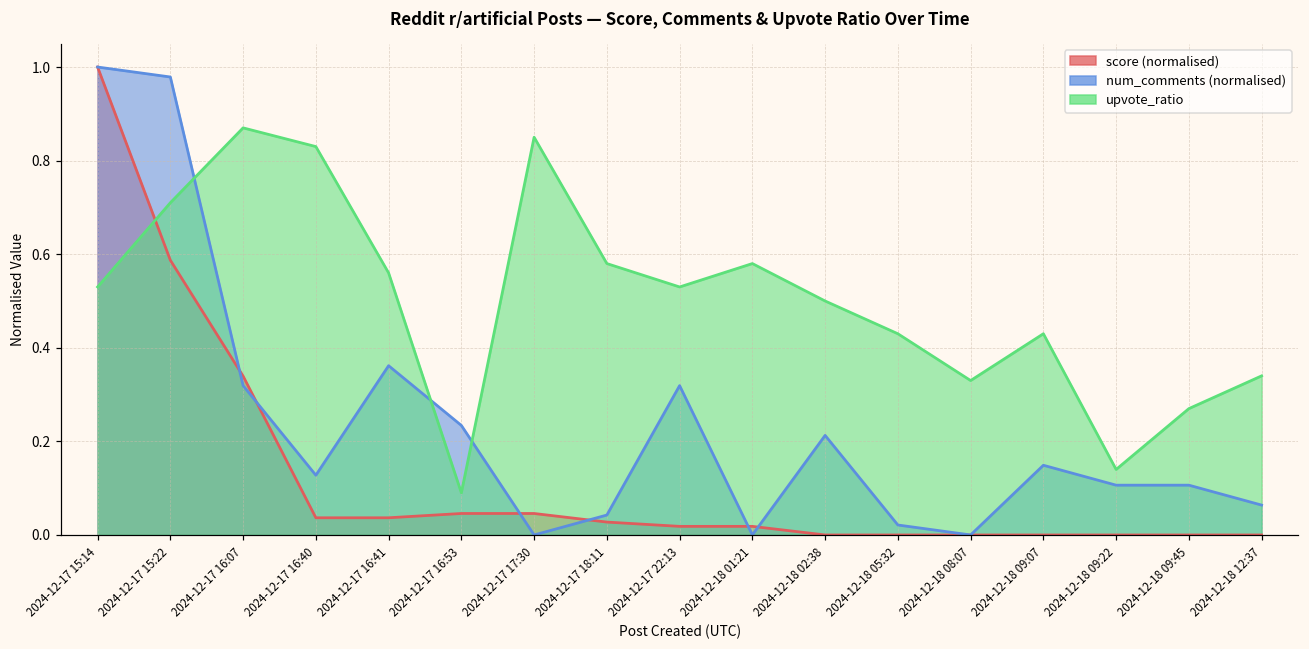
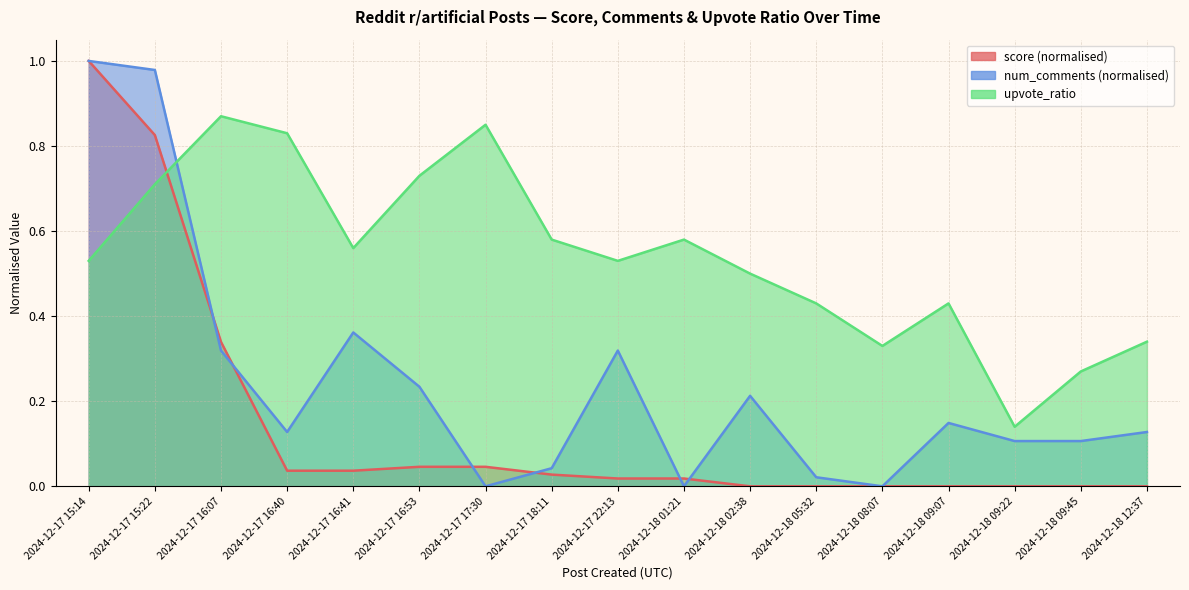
  {
    "score (normalised)": {
-     "2024-12-17 15:22": 0.59,
+     "2024-12-17 15:22": 0.83,
      "2024-12-17 16:07": 0.34,
      "2024-12-17 16:40": 0.04,
      "2024-12-17 16:41": 0.04,
      "2024-12-17 16:53": 0.05,
      "2024-12-17 17:30": 0.05,
      "2024-12-17 18:11": 0.03,
      "2024-12-17 22:13": 0.02,
      "2024-12-18 01:21": 0.02,
      "2024-12-18 02:38": 0.00,
      "2024-12-18 05:32": 0.00,
      "2024-12-18 09:07": 0.00,
      "2024-12-18 09:22": 0.00,
      "2024-12-18 09:45": 0.00,
      "2024-12-18 12:37": 0.00
    },
    "num_comments (normalised)": {
      "2024-12-17 15:22": 0.98,
      "2024-12-17 16:07": 0.32,
      "2024-12-17 16:40": 0.13,
      "2024-12-17 16:41": 0.36,
      "2024-12-17 16:53": 0.23,
      "2024-12-17 17:30": 0.00,
      "2024-12-17 18:11": 0.04,
      "2024-12-17 22:13": 0.32,
      "2024-12-18 01:21": 0.00,
      "2024-12-18 02:38": 0.21,
      "2024-12-18 05:32": 0.02,
      "2024-12-18 09:07": 0.15,
      "2024-12-18 09:22": 0.11,
      "2024-12-18 09:45": 0.11,
-     "2024-12-18 12:37": 0.06
+     "2024-12-18 12:37": 0.13
    },
    "upvote_ratio": {
      "2024-12-17 15:14": 0.53,
      "2024-12-17 15:22": 0.71,
      "2024-12-17 16:07": 0.87,
      "2024-12-17 16:40": 0.83,
      "2024-12-17 16:41": 0.56,
-     "2024-12-17 16:53": 0.09,
+     "2024-12-17 16:53": 0.73,
      "2024-12-17 17:30": 0.85,
      "2024-12-17 18:11": 0.58,
      "2024-12-17 22:13": 0.53,
      "2024-12-18 01:21": 0.58,
      "2024-12-18 02:38": 0.50,
      "2024-12-18 05:32": 0.43,
      "2024-12-18 08:07": 0.33,
      "2024-12-18 09:07": 0.43,
      "2024-12-18 09:22": 0.14,
      "2024-12-18 09:45": 0.27,
      "2024-12-18 12:37": 0.34
    }
  }
